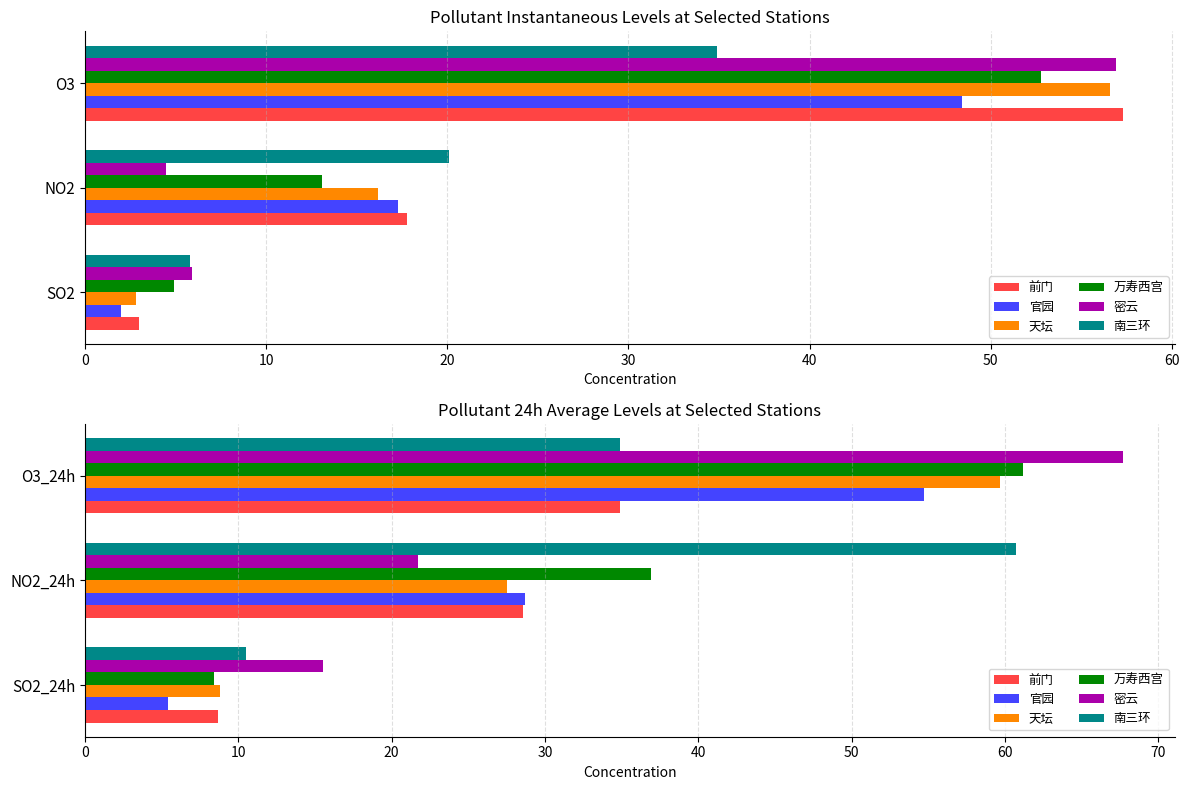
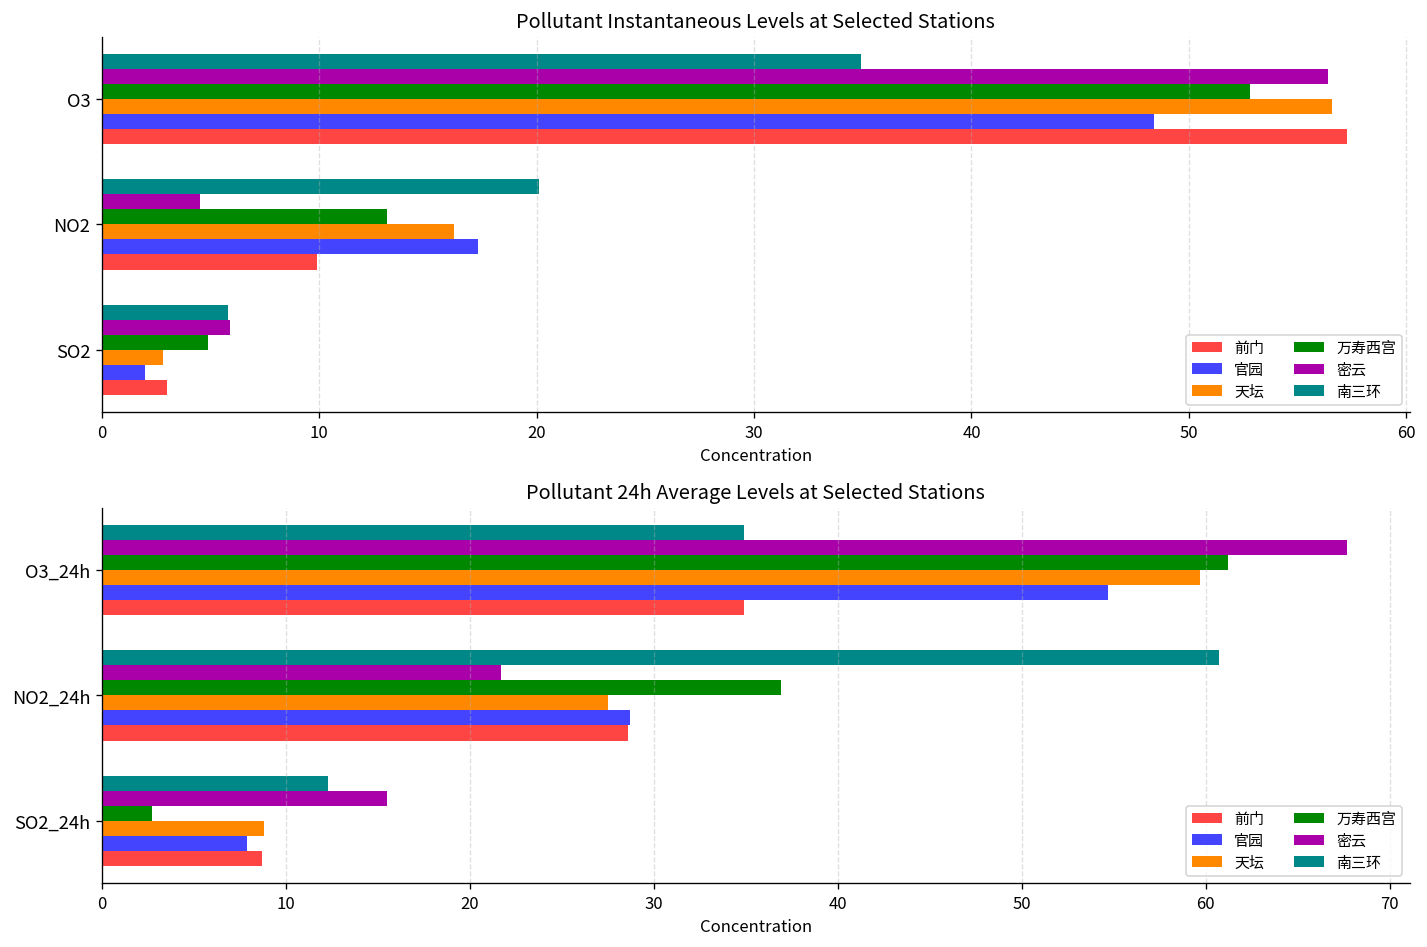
  {
    "Pollutant Instantaneous Levels at Selected Stations": {
      "前门": {
        "O3": 57.3,
-       "NO2": 17.8,
+       "NO2": 9.9,
        "SO2": 3.0
      },
      "官园": {
        "O3": 48.4,
        "NO2": 17.3,
        "SO2": 2.0
      },
      "天坛": {
        "O3": 56.6,
        "NO2": 16.2,
        "SO2": 2.8
      },
      "万寿西宫": {
        "O3": 52.8,
        "NO2": 13.1,
        "SO2": 4.9
      },
      "密云": {
-       "O3": 56.9,
+       "O3": 56.4,
        "NO2": 4.5,
        "SO2": 5.9
      },
      "南三环": {
        "O3": 34.9,
        "NO2": 20.1,
        "SO2": 5.8
      }
    },
    "Pollutant 24h Average Levels at Selected Stations": {
      "前门": {
        "O3_24h": 34.9,
        "NO2_24h": 28.6,
        "SO2_24h": 8.7
      },
      "官园": {
        "O3_24h": 54.7,
        "NO2_24h": 28.7,
-       "SO2_24h": 5.4
+       "SO2_24h": 7.9
      },
      "天坛": {
        "O3_24h": 59.7,
        "NO2_24h": 27.5,
        "SO2_24h": 8.8
      },
      "万寿西宫": {
        "O3_24h": 61.2,
        "NO2_24h": 36.9,
-       "SO2_24h": 8.4
+       "SO2_24h": 2.7
      },
      "密云": {
        "O3_24h": 67.7,
        "NO2_24h": 21.7,
        "SO2_24h": 15.5
      },
      "南三环": {
        "O3_24h": 34.9,
        "NO2_24h": 60.7,
-       "SO2_24h": 10.5
+       "SO2_24h": 12.3
      }
    }
  }
